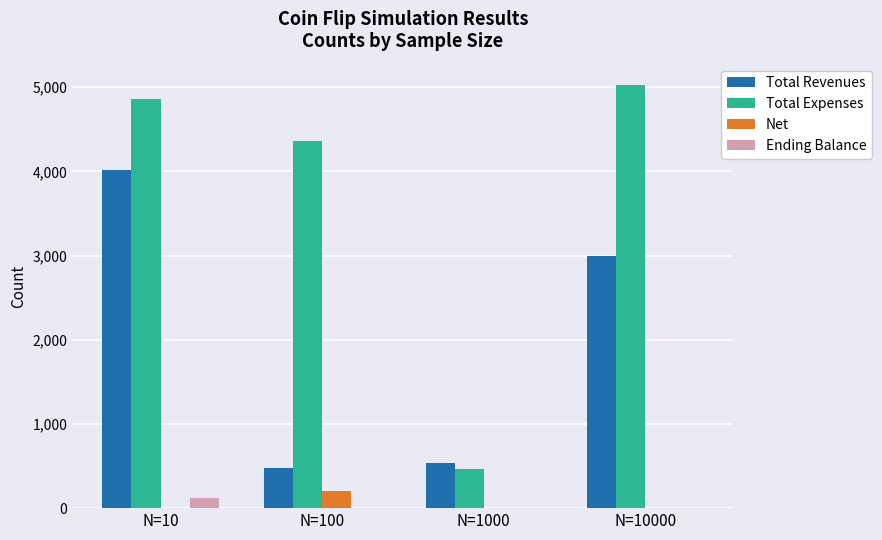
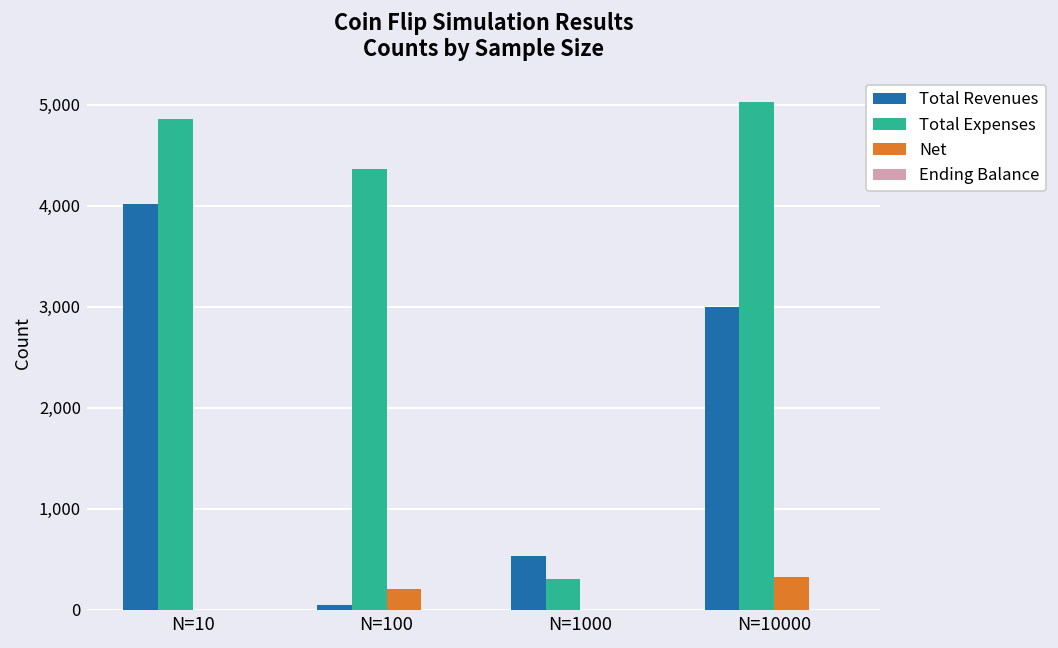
  {
    "Total Revenues": {
      "N=10": "4,000",
-     "N=100": "500",
+     "N=100": "0",
      "N=1000": "500",
      "N=10000": "3,000"
    },
    "Total Expenses": {
      "N=10": "4,900",
      "N=100": "4,400",
-     "N=1000": "500",
+     "N=1000": "300",
      "N=10000": "5,000"
    },
    "Net": {
      "N=100": "200",
      "N=1000": "0",
-     "N=10000": "0"
+     "N=10000": "300"
    },
    "Ending Balance": {
-     "N=10": "100",
+     "N=10": "0",
      "N=10000": "0"
    }
  }
